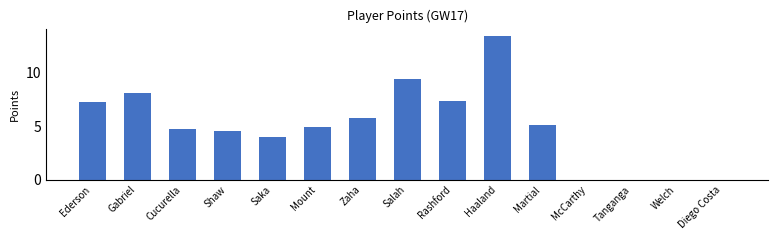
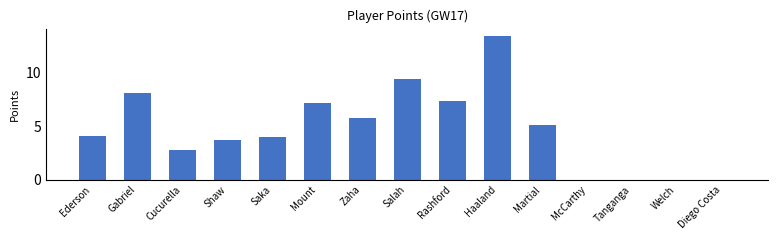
  {
-   "Ederson": 7.3,
+   "Ederson": 4.1,
    "Gabriel": 8.1,
-   "Cucurella": 4.8,
-   "Shaw": 4.6,
+   "Cucurella": 2.8,
+   "Shaw": 3.7,
    "Saka": 4.0,
-   "Mount": 5.0,
+   "Mount": 7.2,
    "Zaha": 5.8,
    "Salah": 9.5,
    "Rashford": 7.4,
    "Haaland": 13.5,
    "Martial": 5.1,
    "McCarthy": 0.0,
    "Tanganga": 0.0,
    "Welch": 0.0,
    "Diego Costa": 0.0
  }
